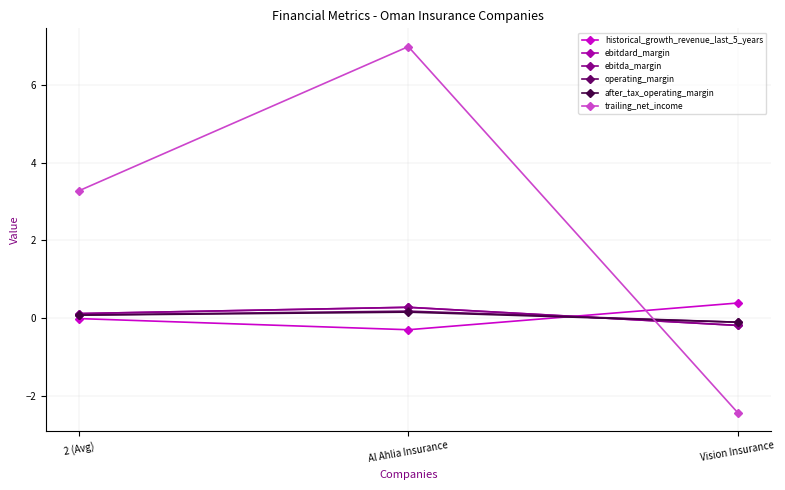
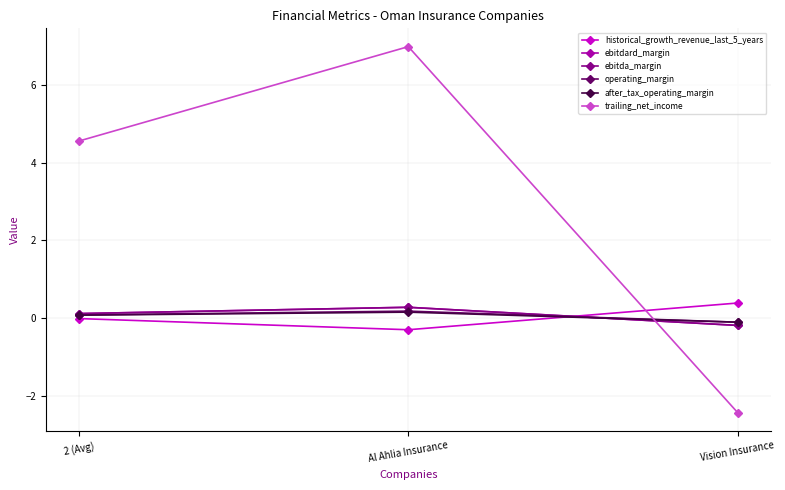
  {
    "historical_growth_revenue_last_5_years": {
      "2 (Avg)": 0.0,
      "Al Ahlia Insurance": -0.3,
      "Vision Insurance": 0.4
    },
    "trailing_net_income": {
-     "2 (Avg)": 3.3,
+     "2 (Avg)": 4.6,
      "Al Ahlia Insurance": 7.0,
      "Vision Insurance": -2.4
    }
  }
